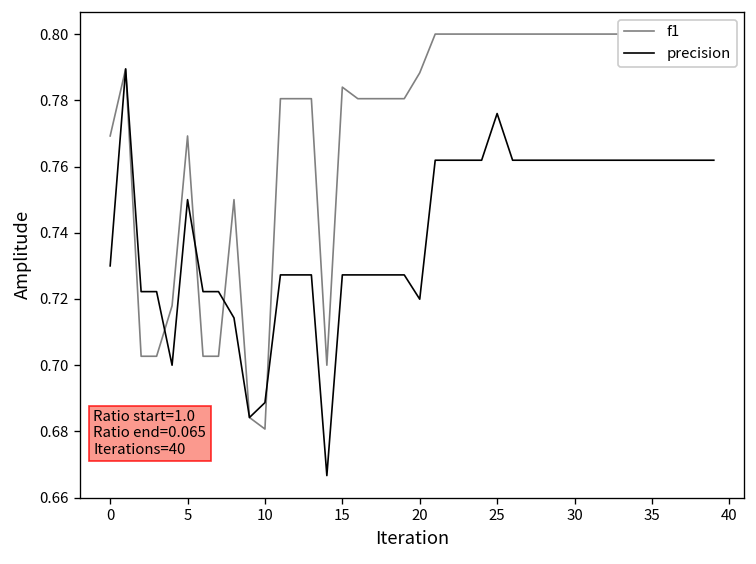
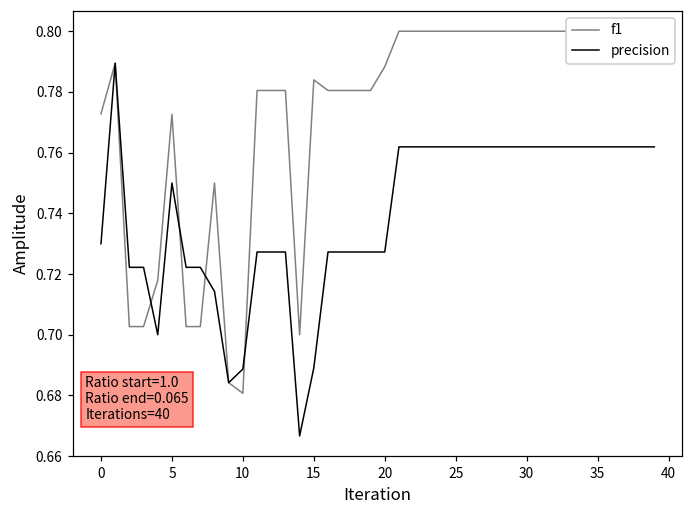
  {
    "f1": {
-     "0": 0.769,
-     "5": 0.769,
+     "0": 0.773,
+     "5": 0.773,
      "10": 0.681,
      "15": 0.784,
      "20": 0.788,
      "25": 0.800,
      "30": 0.800
    },
    "precision": {
      "0": 0.730,
      "5": 0.750,
      "10": 0.689,
-     "15": 0.727,
-     "20": 0.720,
-     "25": 0.776,
+     "15": 0.689,
+     "20": 0.727,
+     "25": 0.762,
      "30": 0.762,
      "35": 0.762
    }
  }
